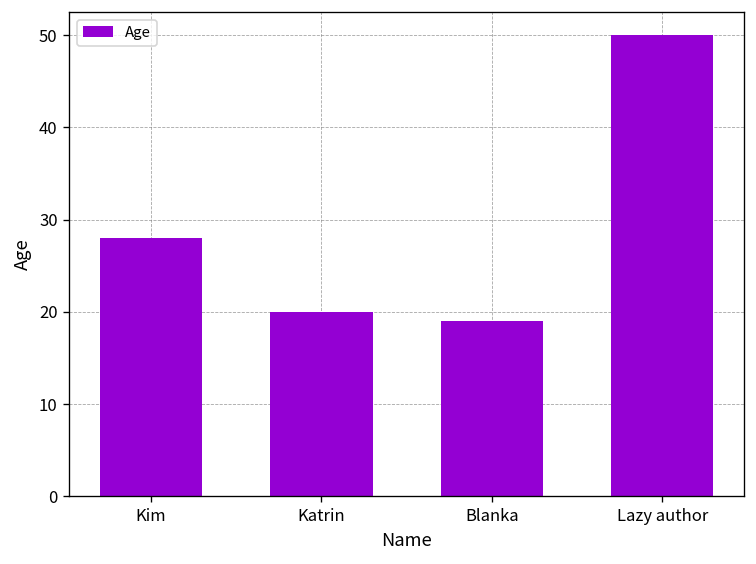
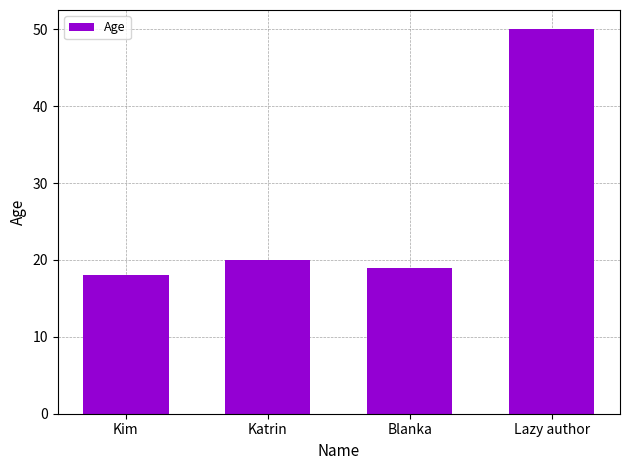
  {
-   "Kim": 28,
+   "Kim": 18,
    "Katrin": 20,
    "Blanka": 19,
    "Lazy author": 50
  }
